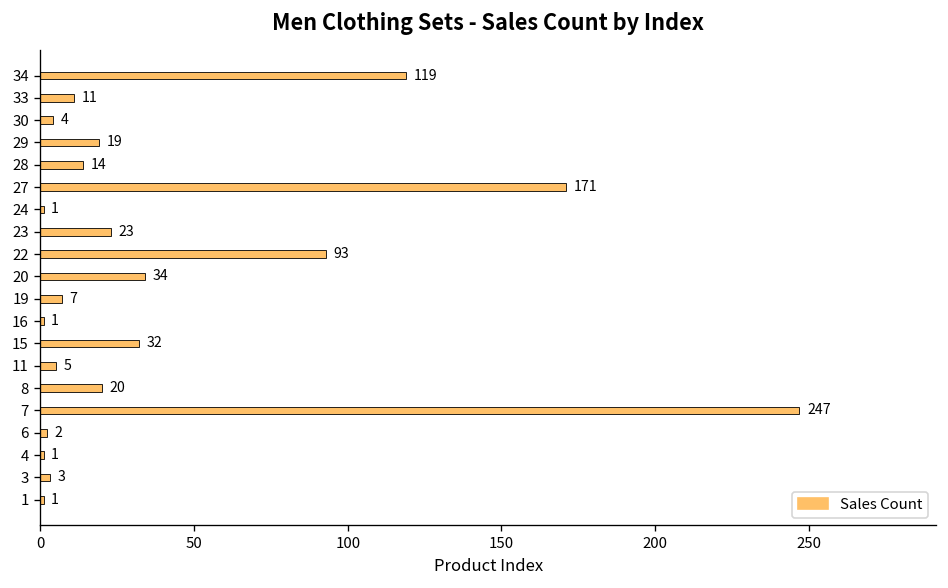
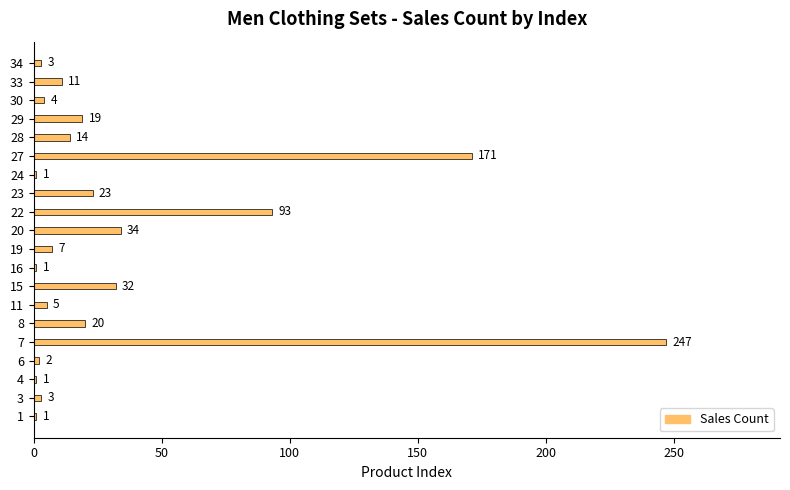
  {
-   "34": 119,
+   "34": 3,
    "33": 11,
    "30": 4,
    "29": 19,
    "28": 14,
    "27": 171,
    "24": 1,
    "23": 23,
    "22": 93,
    "20": 34,
    "19": 7,
    "16": 1,
    "15": 32,
    "11": 5,
    "8": 20,
    "7": 247,
    "6": 2,
    "4": 1,
    "3": 3,
    "1": 1
  }
